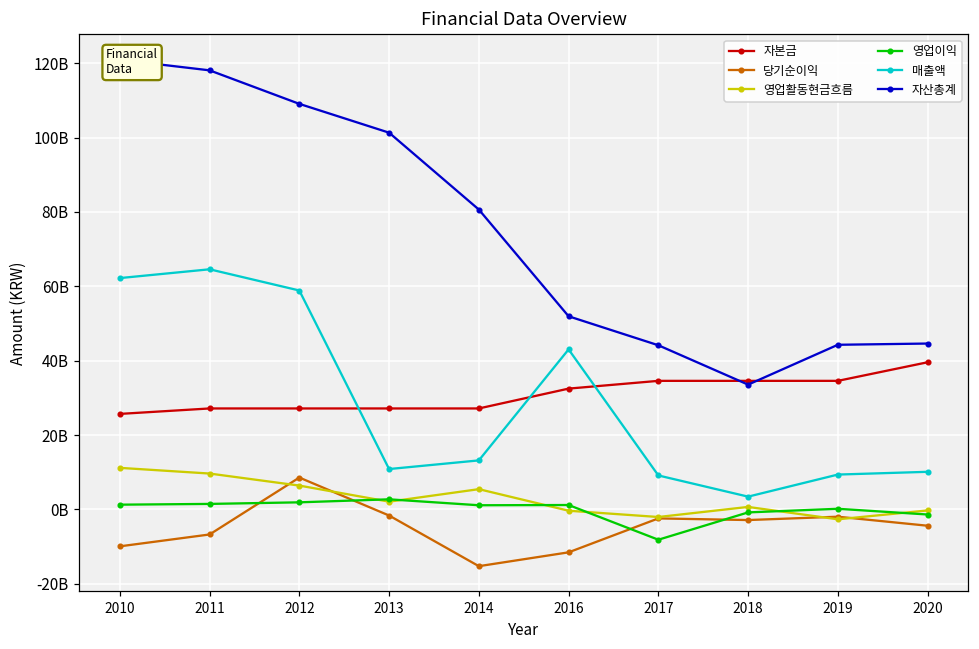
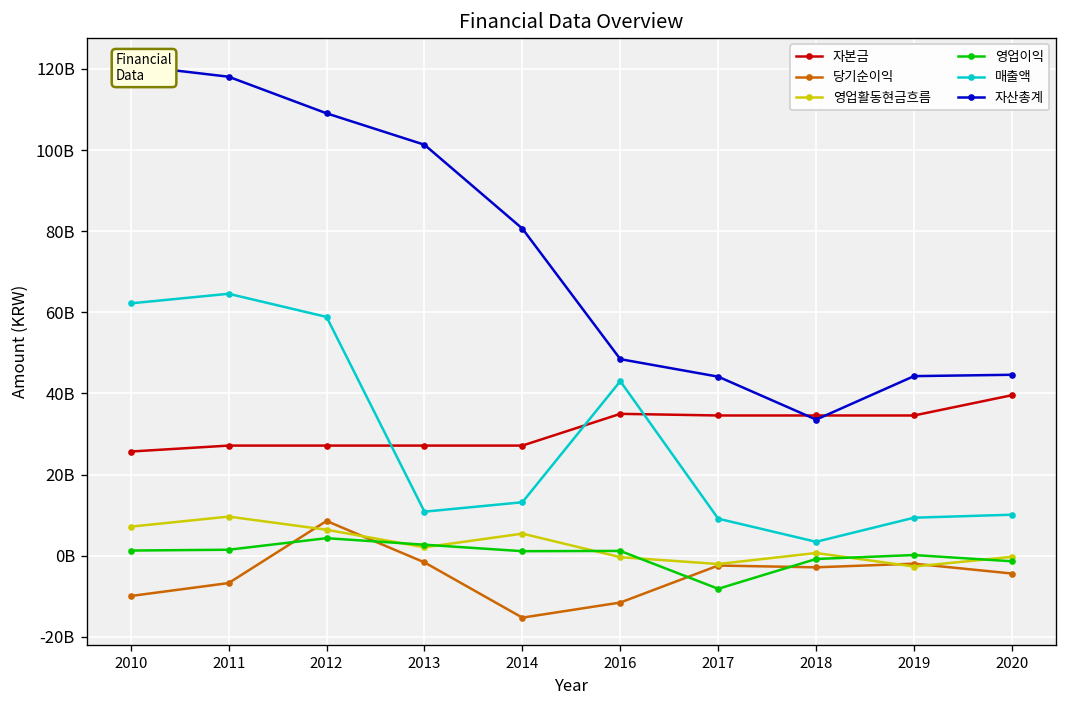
  {
    "자본금": {
      "2010": 26000000000,
      "2011": 27000000000,
      "2012": 27000000000,
      "2013": 27000000000,
      "2014": 27000000000,
-     "2016": 32000000000,
+     "2016": 35000000000,
      "2017": 35000000000,
      "2018": 35000000000,
      "2019": 35000000000,
      "2020": 40000000000
    },
    "당기순이익": {
      "2010": -10000000000,
      "2011": -7000000000,
      "2012": 9000000000,
      "2013": -2000000000,
      "2014": -15000000000,
      "2016": -12000000000,
      "2018": -3000000000,
      "2020": -4000000000
    },
    "영업활동현금흐름": {
-     "2010": 11000000000,
+     "2010": 7000000000,
      "2011": 10000000000,
      "2012": 6000000000,
      "2014": 5000000000,
      "2016": 0,
      "2018": 1000000000,
      "2020": 0
    },
    "영업이익": {
      "2010": 1000000000,
      "2011": 1000000000,
-     "2012": 2000000000,
+     "2012": 4000000000,
      "2014": 1000000000,
      "2016": 1000000000,
      "2017": -8000000000,
      "2018": -1000000000,
      "2019": 0,
      "2020": -1000000000
    },
    "매출액": {
      "2010": 62000000000,
      "2011": 65000000000,
      "2012": 59000000000,
      "2013": 11000000000,
      "2014": 13000000000,
      "2016": 43000000000,
      "2017": 9000000000,
      "2018": 3000000000,
      "2019": 9000000000,
      "2020": 10000000000
    },
    "자산총계": {
      "2011": 118000000000,
      "2012": 109000000000,
      "2013": 101000000000,
      "2014": 81000000000,
-     "2016": 52000000000,
+     "2016": 48000000000,
      "2017": 44000000000,
      "2018": 34000000000,
      "2019": 44000000000,
      "2020": 45000000000
    }
  }
